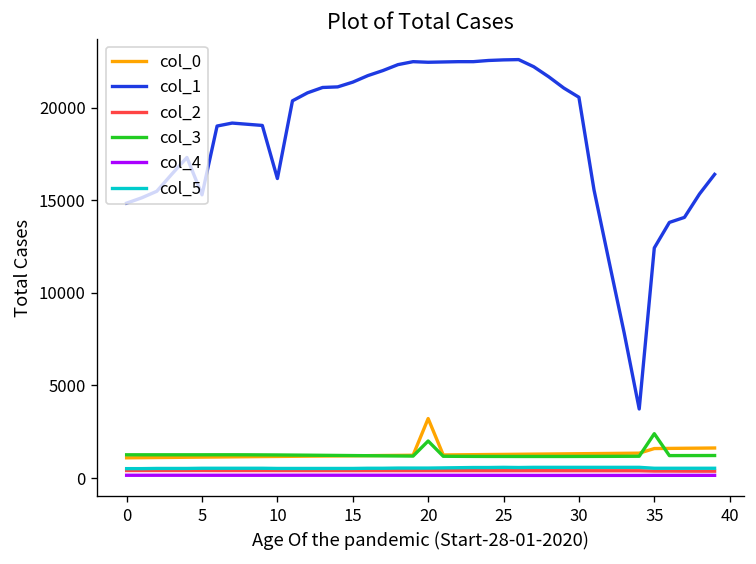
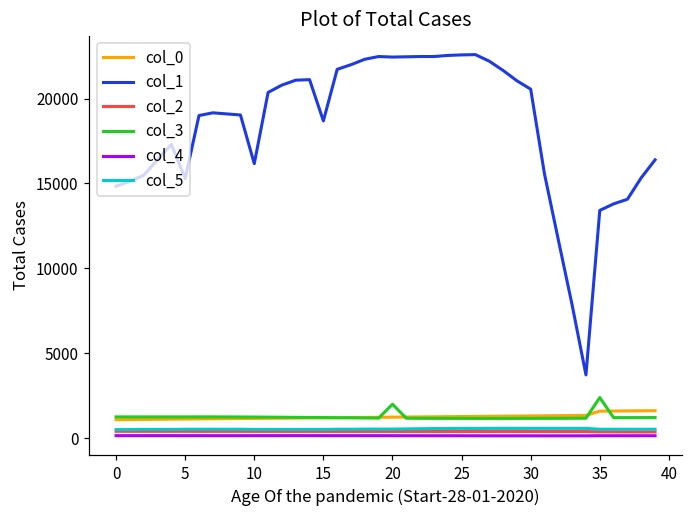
  {
    "col_0": {
-     "20": 3200,
+     "20": 1200,
      "35": 1600
    },
    "col_1": {
      "0": 14800,
      "10": 16200,
-     "15": 21400,
+     "15": 18700,
      "20": 22400,
      "25": 22600,
      "30": 20600,
-     "35": 12400
+     "35": 13400
    },
    "col_2": {
      "25": 400,
      "30": 400
    },
    "col_3": {
      "20": 2000,
      "35": 2400
    },
    "col_4": {
      "0": 200,
      "5": 200,
      "10": 200,
      "15": 200,
      "20": 200,
      "25": 100,
      "30": 100,
      "35": 100
    },
    "col_5": {
      "25": 600,
      "30": 600
    }
  }
